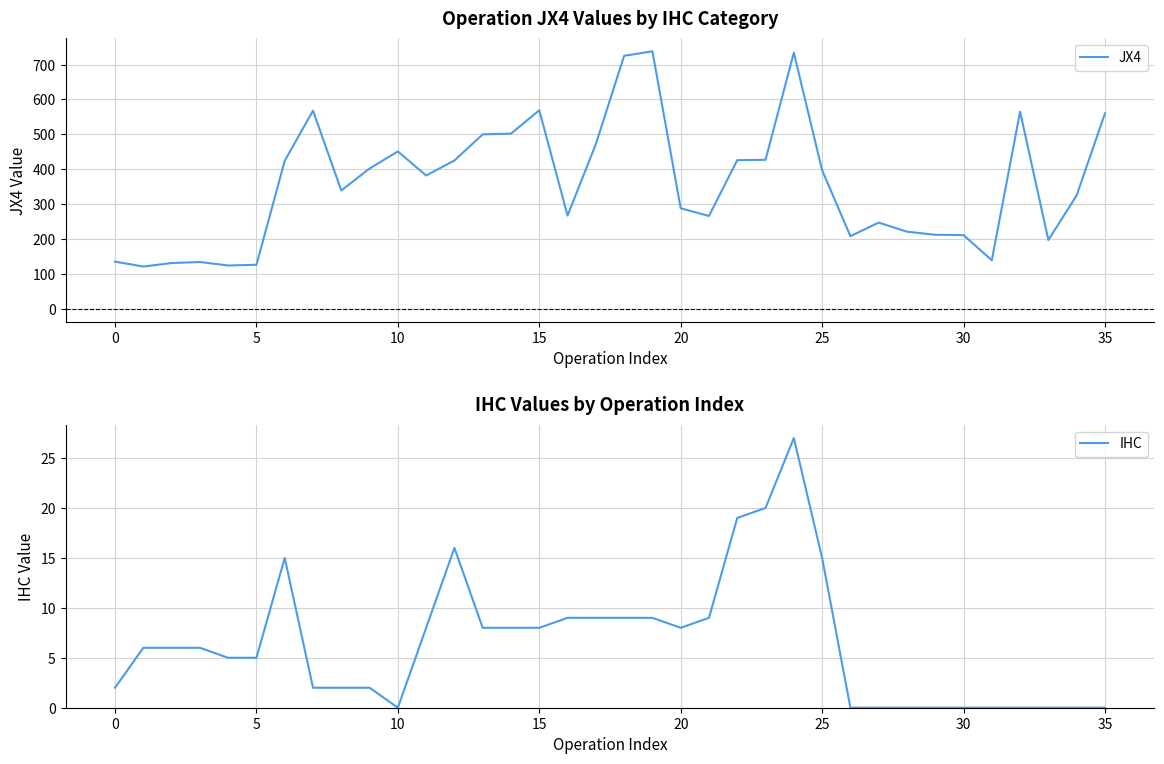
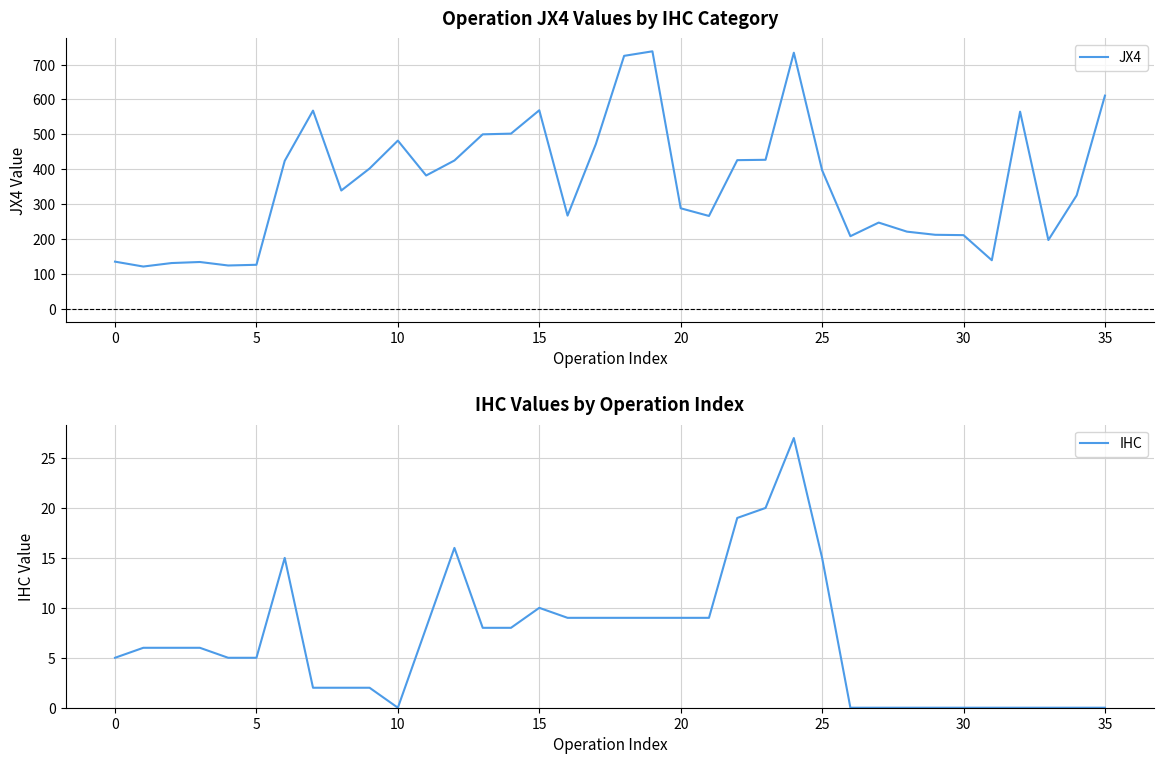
  {
    "Operation JX4 Values by IHC Category": {
      "0": 140,
      "5": 130,
-     "10": 450,
+     "10": 480,
      "15": 570,
      "20": 290,
      "25": 400,
      "30": 210,
-     "35": 560
+     "35": 610
    },
    "IHC Values by Operation Index": {
-     "0": 2,
+     "0": 5,
      "5": 5,
      "10": 0,
-     "15": 8,
-     "20": 8,
+     "15": 10,
+     "20": 9,
      "25": 15,
      "30": 0,
      "35": 0
    }
  }
